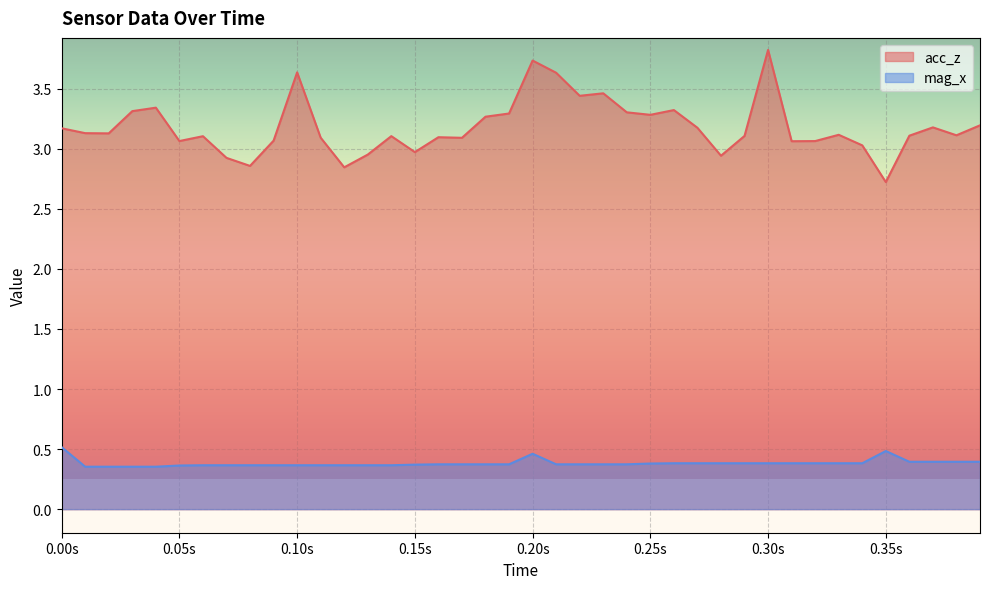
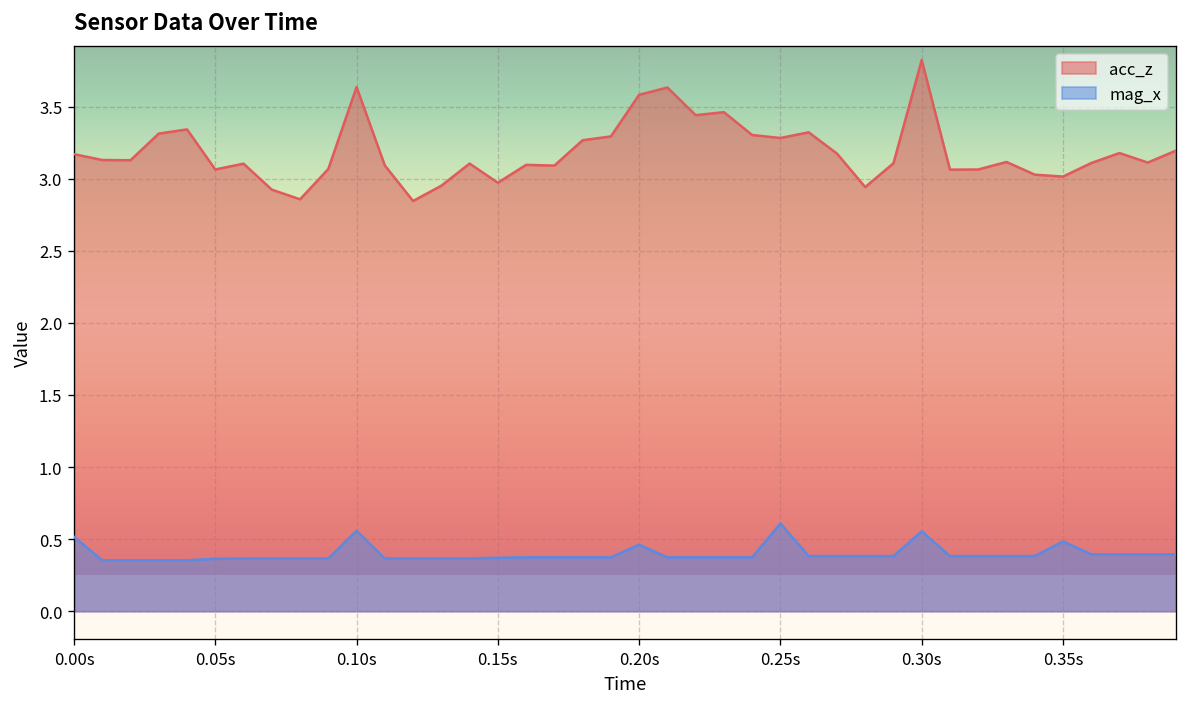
  {
    "acc_z": {
      "0.00s": 3.17,
      "0.05s": 3.06,
      "0.10s": 3.64,
      "0.15s": 2.97,
-     "0.20s": 3.73,
+     "0.20s": 3.58,
      "0.25s": 3.28,
      "0.30s": 3.82,
-     "0.35s": 2.72
+     "0.35s": 3.01
    },
    "mag_x": {
      "0.00s": 0.52,
      "0.05s": 0.36,
-     "0.10s": 0.37,
+     "0.10s": 0.56,
      "0.15s": 0.37,
      "0.20s": 0.46,
-     "0.25s": 0.38,
-     "0.30s": 0.38,
+     "0.25s": 0.61,
+     "0.30s": 0.55,
      "0.35s": 0.48
    }
  }
